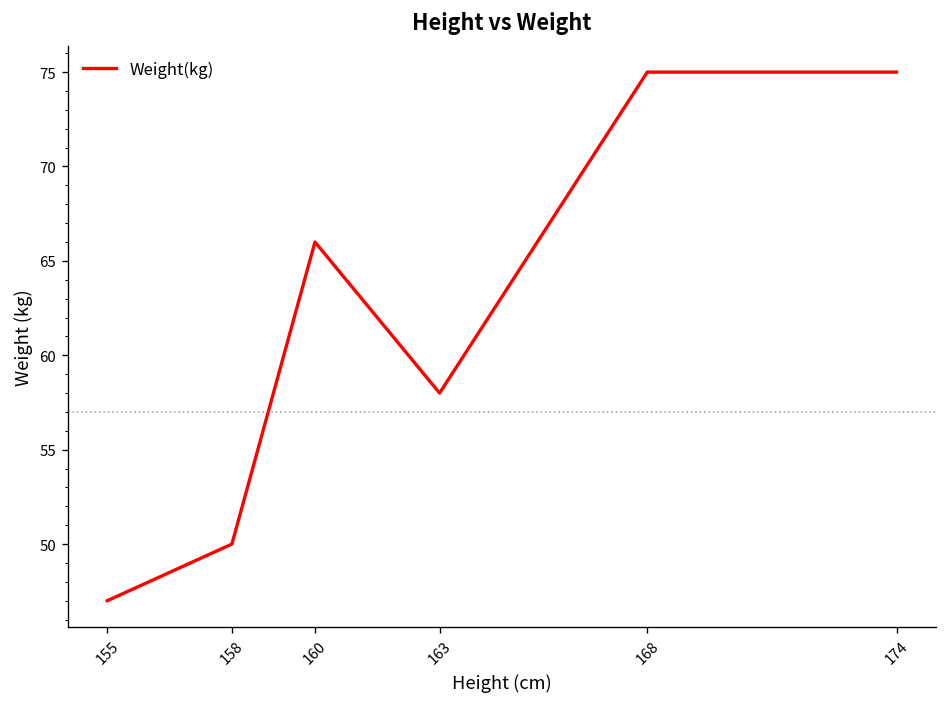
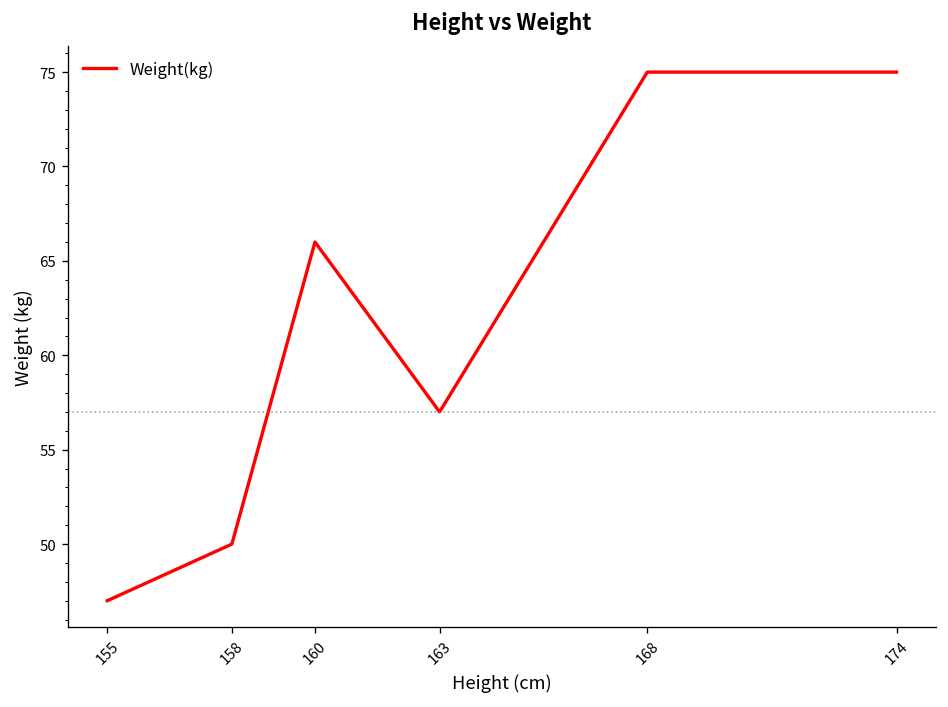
  {
    "155": 47,
    "158": 50,
    "160": 66,
-   "163": 58,
+   "163": 57,
    "168": 75,
    "174": 75
  }
